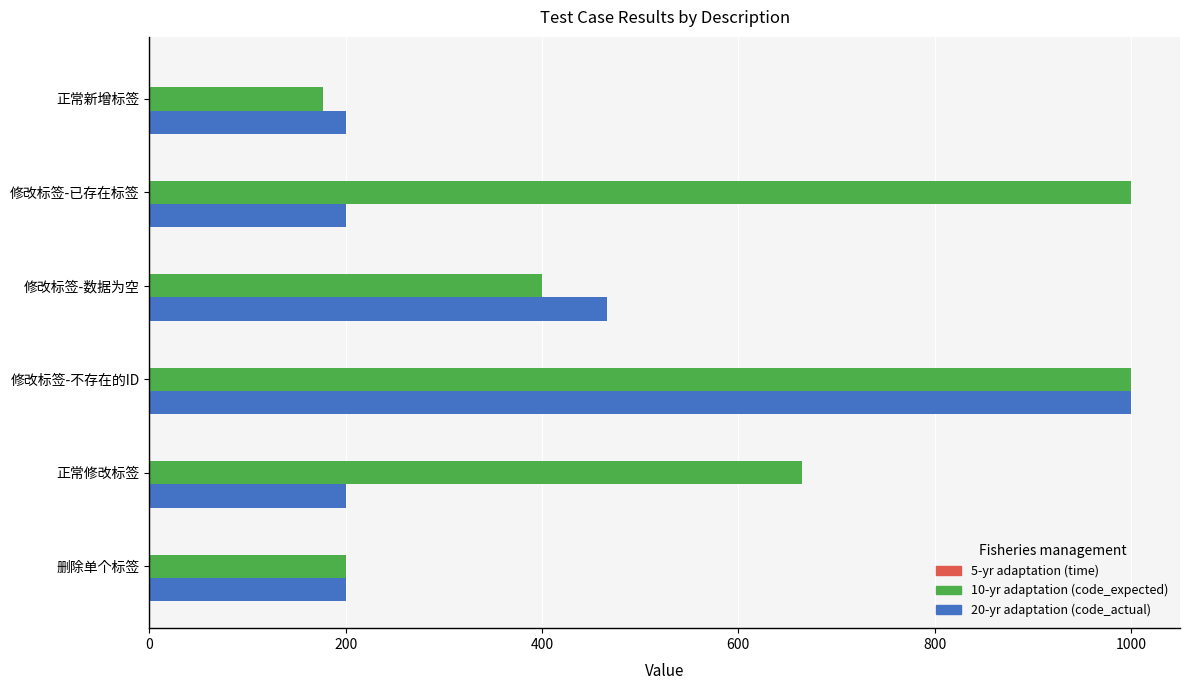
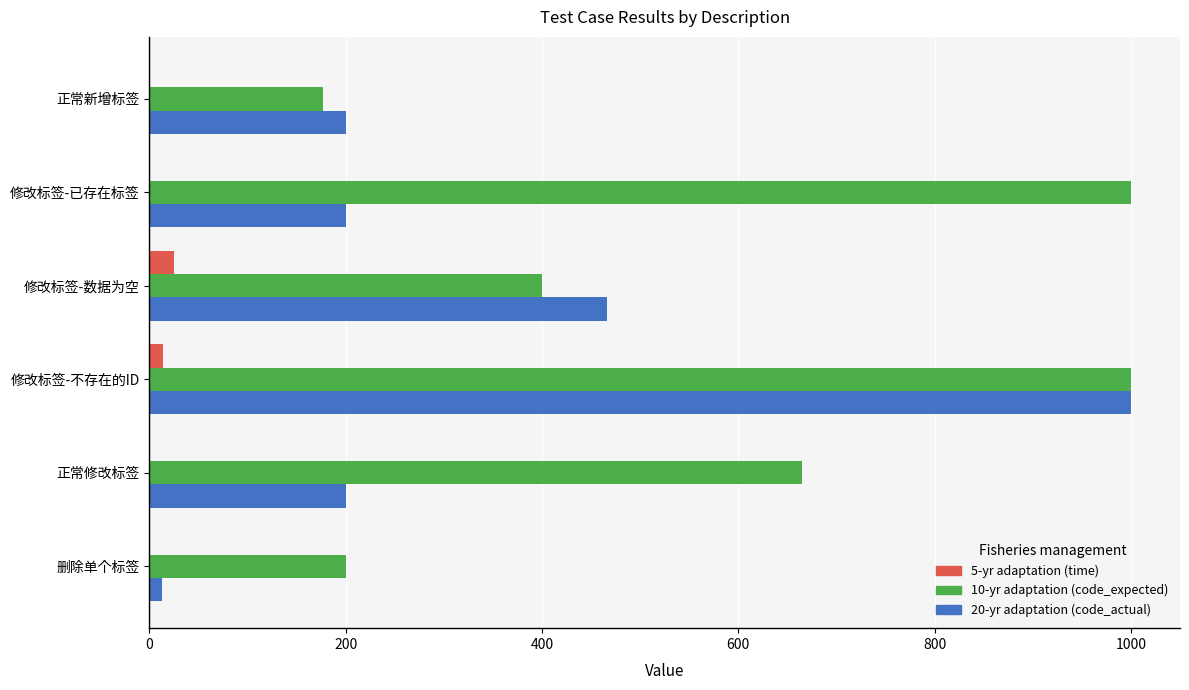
  {
    "5-yr adaptation (time)": {
-     "修改标签-数据为空": 0,
-     "修改标签-不存在的ID": 0
+     "修改标签-数据为空": 20,
+     "修改标签-不存在的ID": 10
    },
    "10-yr adaptation (code_expected)": {
      "正常新增标签": 180,
      "修改标签-已存在标签": 1000,
      "修改标签-数据为空": 400,
      "修改标签-不存在的ID": 1000,
      "正常修改标签": 670,
      "删除单个标签": 200
    },
    "20-yr adaptation (code_actual)": {
      "正常新增标签": 200,
      "修改标签-已存在标签": 200,
      "修改标签-数据为空": 470,
      "修改标签-不存在的ID": 1000,
      "正常修改标签": 200,
-     "删除单个标签": 200
+     "删除单个标签": 10
    }
  }
